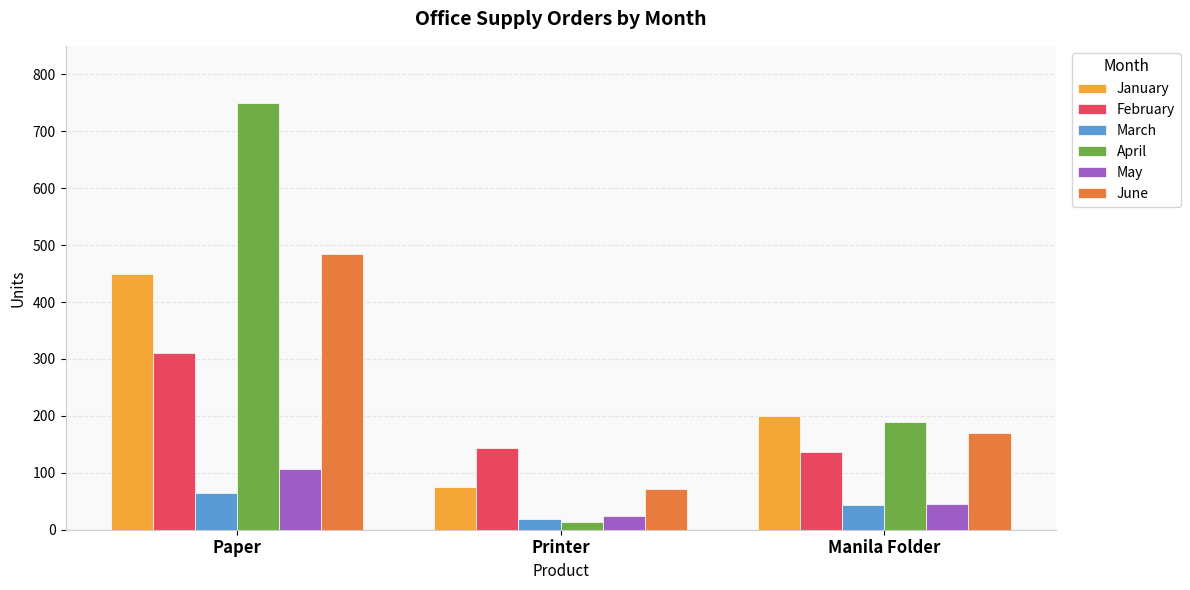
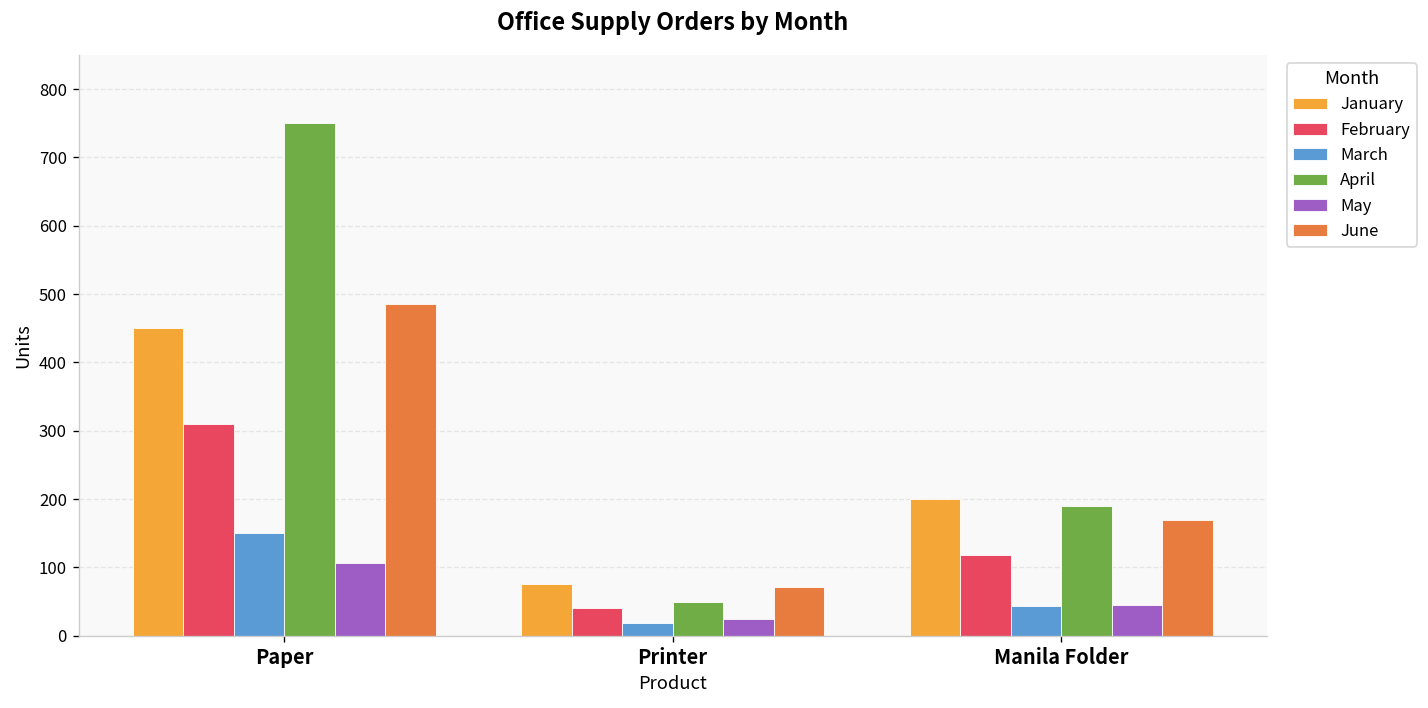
  {
    "February": {
      "Paper": 310,
-     "Printer": 140,
-     "Manila Folder": 140
+     "Printer": 40,
+     "Manila Folder": 120
    },
    "March": {
-     "Paper": 70,
+     "Paper": 150,
      "Printer": 20,
      "Manila Folder": 40
    },
    "April": {
      "Paper": 750,
-     "Printer": 10,
+     "Printer": 50,
      "Manila Folder": 190
    },
    "May": {
      "Paper": 110,
      "Printer": 20,
      "Manila Folder": 50
    }
  }
